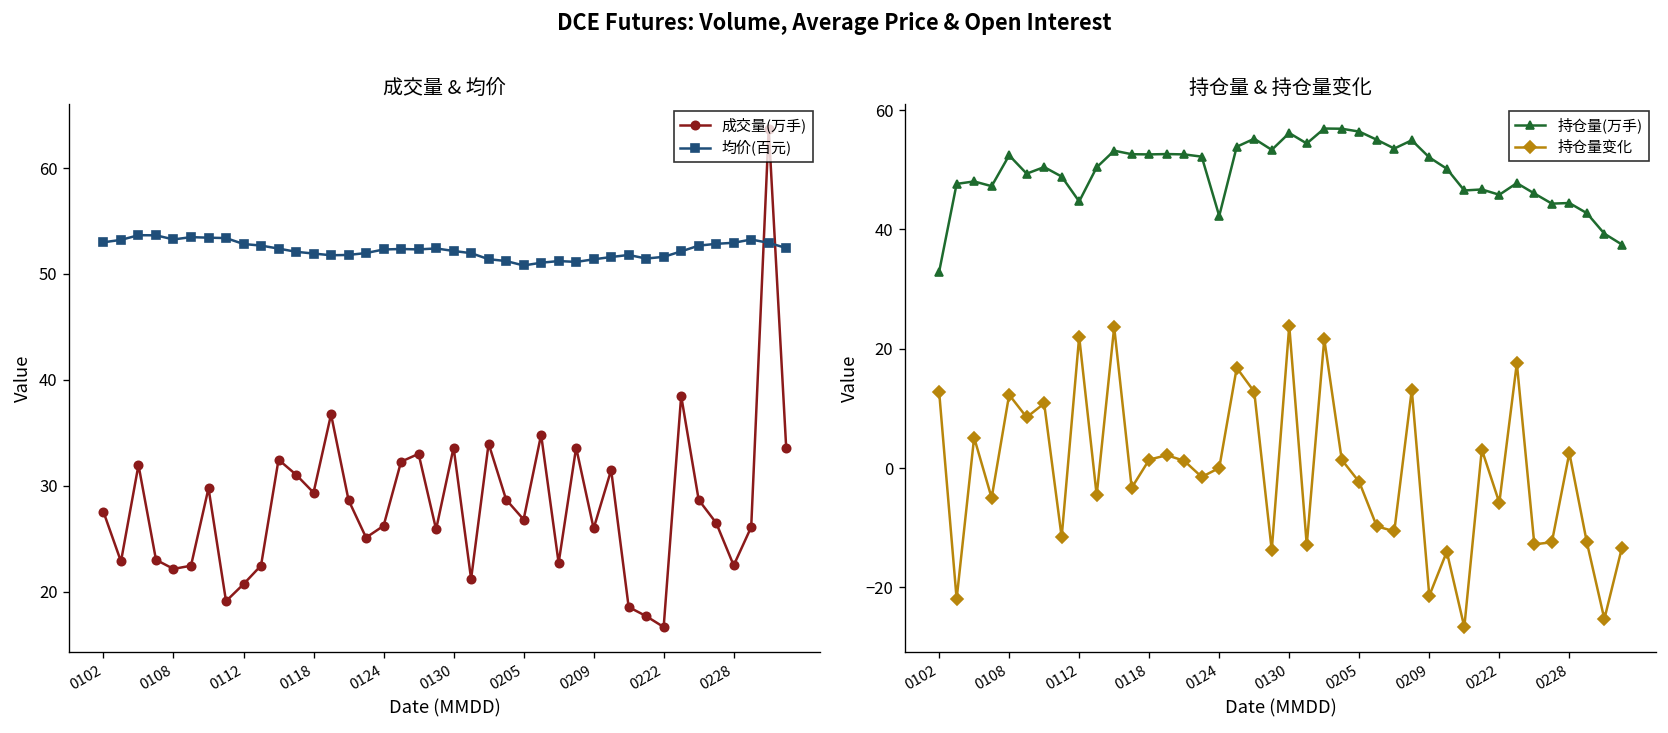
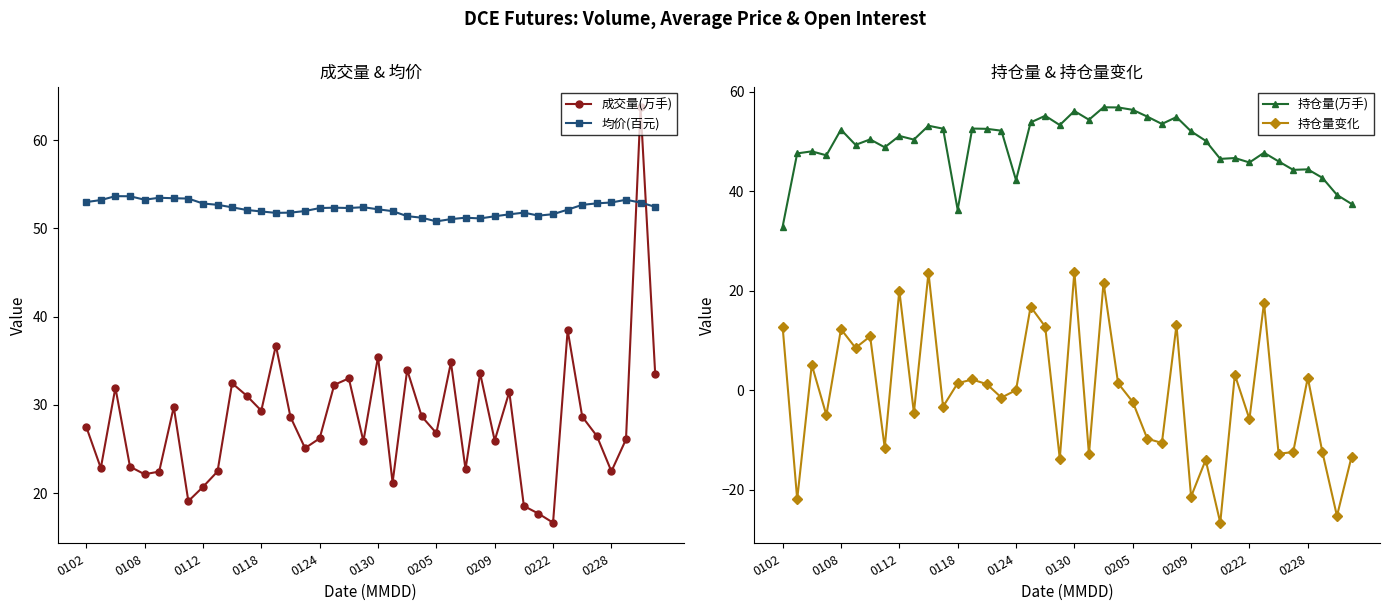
  {
    "成交量 & 均价": {
      "成交量(万手)": {
        "0102": 28,
        "0108": 22,
        "0112": 21,
        "0118": 29,
        "0124": 26,
-       "0130": 34,
+       "0130": 35,
        "0205": 27,
        "0209": 26,
        "0222": 17,
        "0228": 22
      },
      "均价(百元)": {
        "0102": 53,
        "0108": 53,
        "0112": 53,
        "0118": 52,
        "0124": 52,
        "0130": 52,
        "0205": 51,
        "0209": 51,
        "0222": 52,
        "0228": 53
      }
    },
    "持仓量 & 持仓量变化": {
      "持仓量(万手)": {
        "0102": 33,
        "0108": 52,
-       "0112": 45,
-       "0118": 53,
+       "0112": 51,
+       "0118": 36,
        "0124": 42,
        "0130": 56,
        "0205": 56,
        "0209": 52,
        "0222": 46,
        "0228": 44
      },
      "持仓量变化": {
        "0102": 13,
        "0108": 12,
-       "0112": 22,
+       "0112": 20,
        "0118": 1,
        "0124": 0,
        "0130": 24,
        "0205": -2,
        "0209": -21,
        "0222": -6,
        "0228": 3
      }
    }
  }
